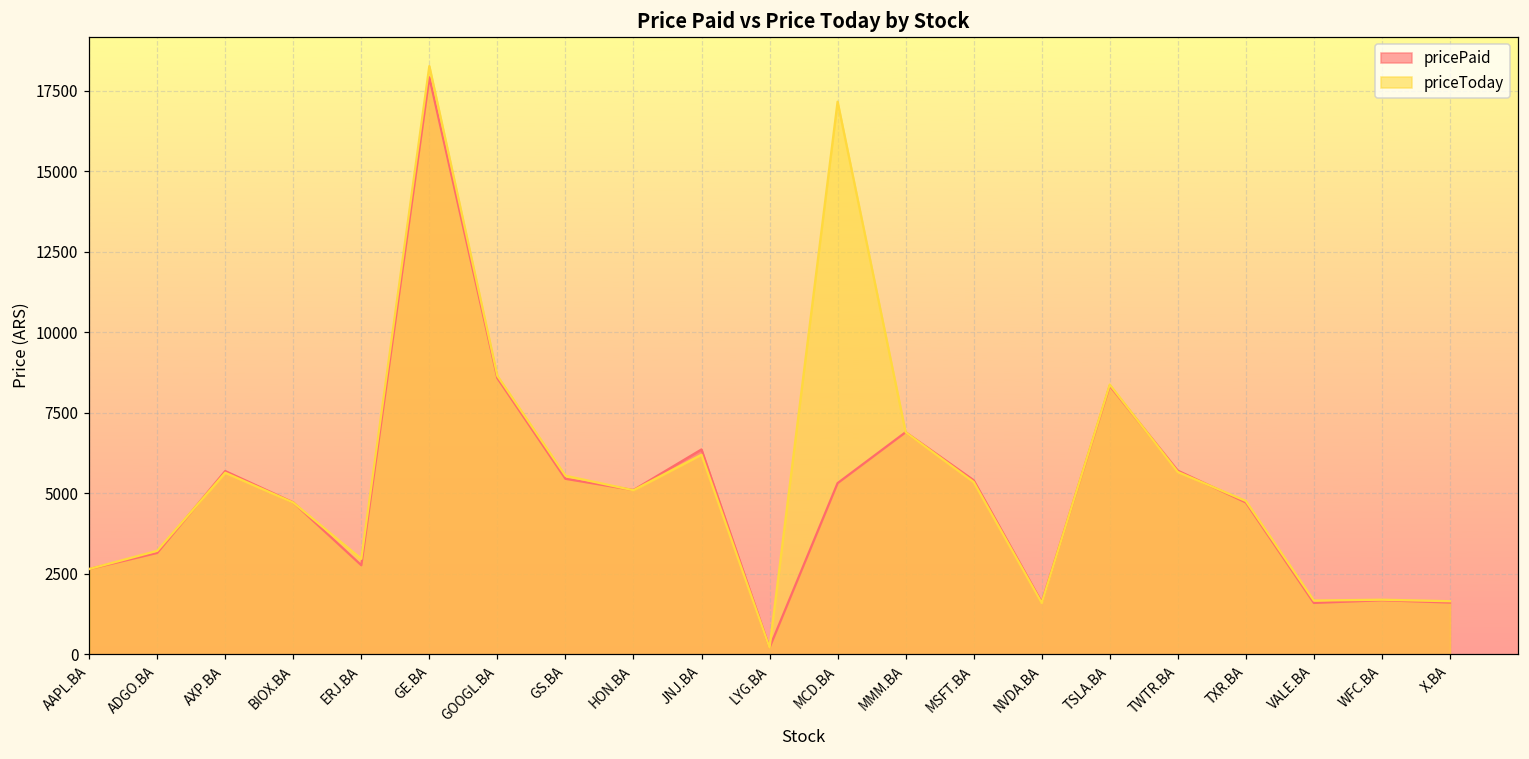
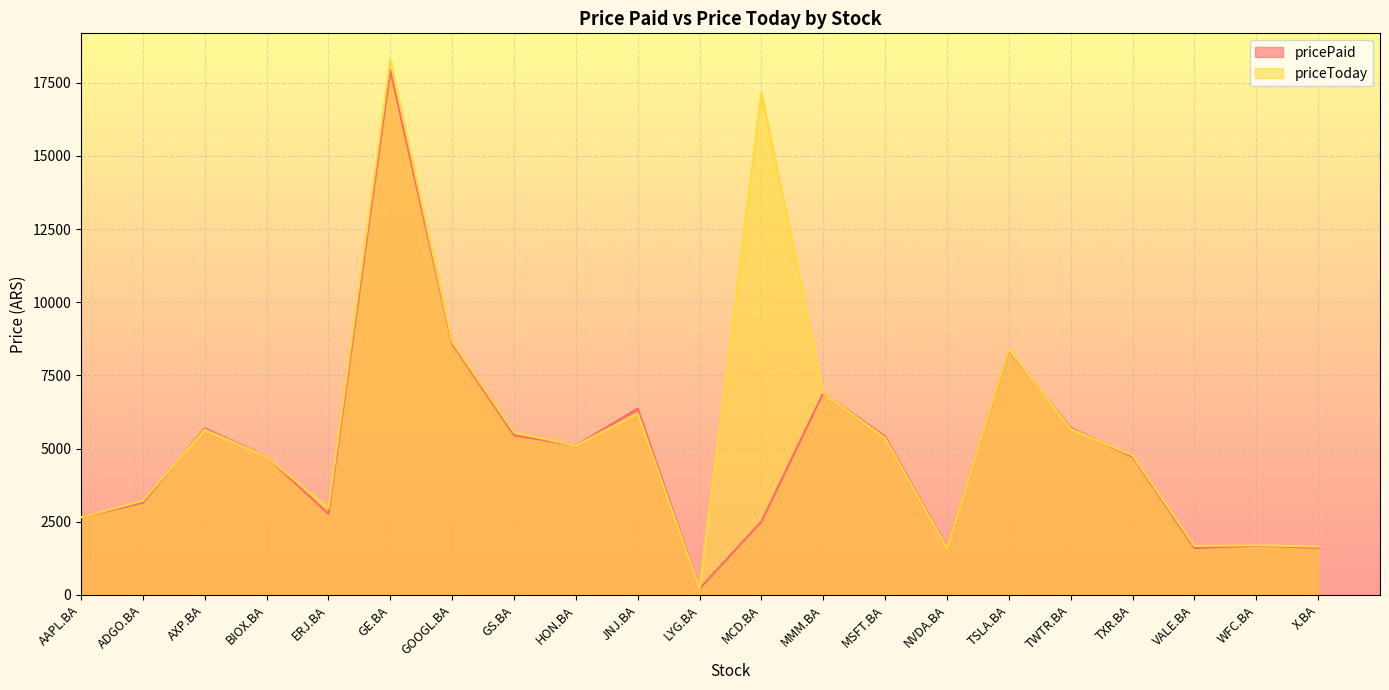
  {
    "pricePaid": {
      "ERJ.BA": 2800,
      "GE.BA": 17900,
      "GS.BA": 5500,
      "JNJ.BA": 6400,
-     "MCD.BA": 5300
+     "MCD.BA": 2500
    },
    "priceToday": {
      "ERJ.BA": 3000,
      "GE.BA": 18300,
      "GS.BA": 5500,
      "JNJ.BA": 6200,
      "MCD.BA": 17200
    }
  }
